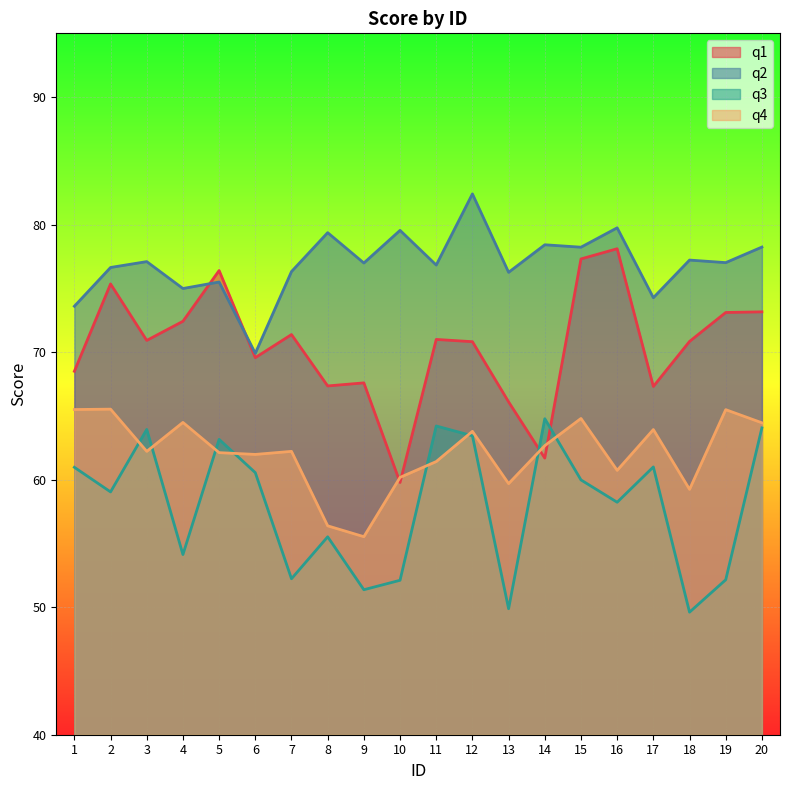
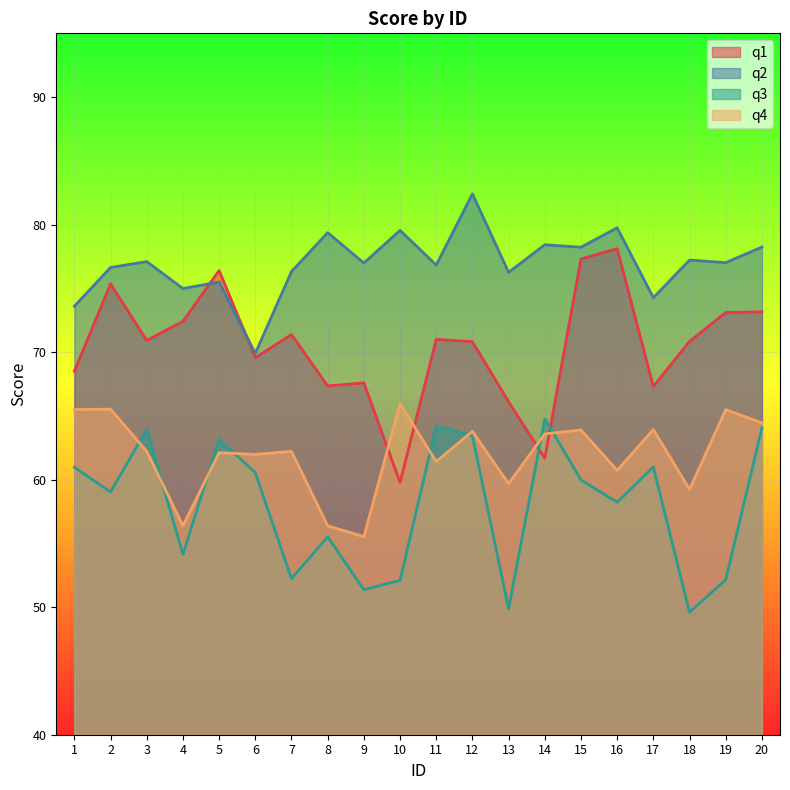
  {
    "q1": {
      "1": 68.5,
      "2": 75.4,
      "3": 70.9,
      "4": 72.4,
      "5": 76.4,
      "6": 69.6,
      "7": 71.4,
      "8": 67.4,
      "9": 67.6,
      "10": 59.8,
      "11": 71.0,
      "12": 70.8,
      "13": 66.1,
      "14": 61.7,
      "15": 77.3,
      "16": 78.1,
      "17": 67.3,
      "18": 70.8,
      "19": 73.1,
      "20": 73.2
    },
    "q4": {
      "1": 65.5,
      "2": 65.5,
      "3": 62.2,
-     "4": 64.5,
+     "4": 56.4,
      "5": 62.1,
      "6": 62.0,
      "7": 62.2,
      "8": 56.4,
      "9": 55.5,
-     "10": 60.2,
+     "10": 66.0,
      "11": 61.4,
      "12": 63.8,
      "13": 59.7,
-     "14": 62.7,
-     "15": 64.8,
+     "14": 63.6,
+     "15": 63.9,
      "16": 60.7,
      "17": 63.9,
      "18": 59.2,
      "19": 65.5,
      "20": 64.5
    }
  }
